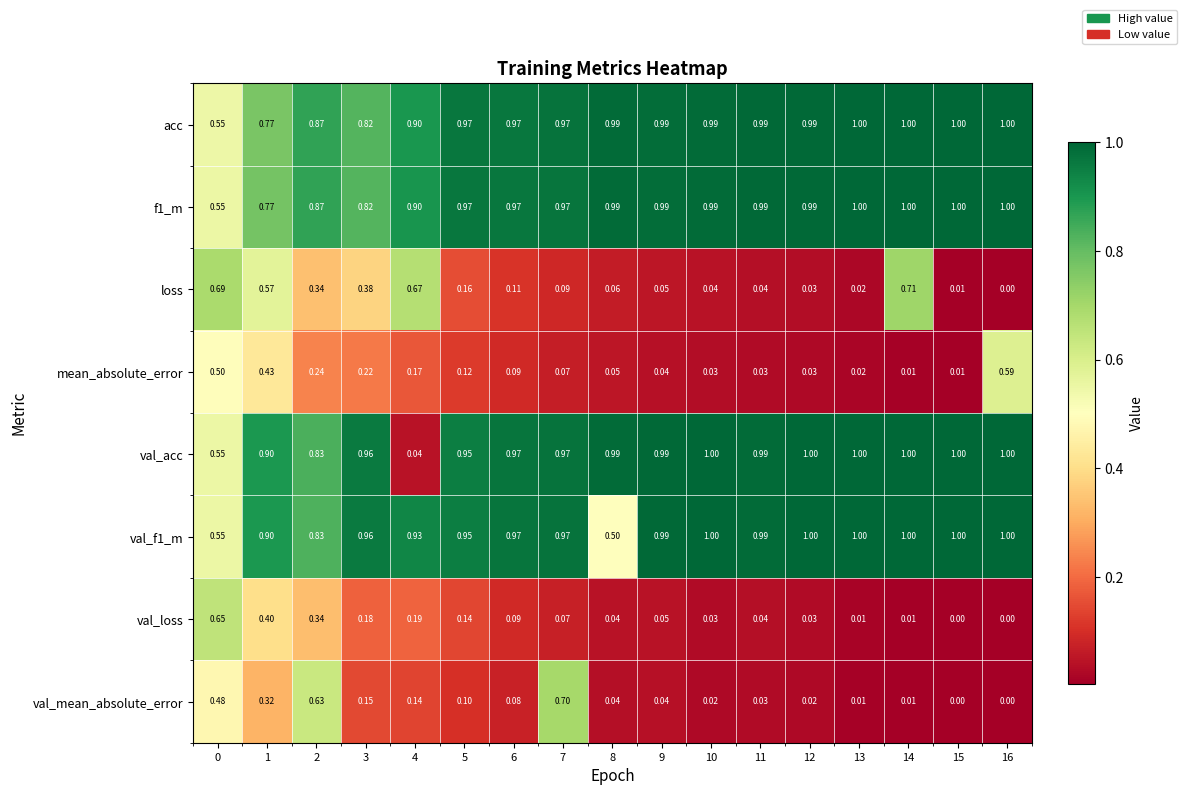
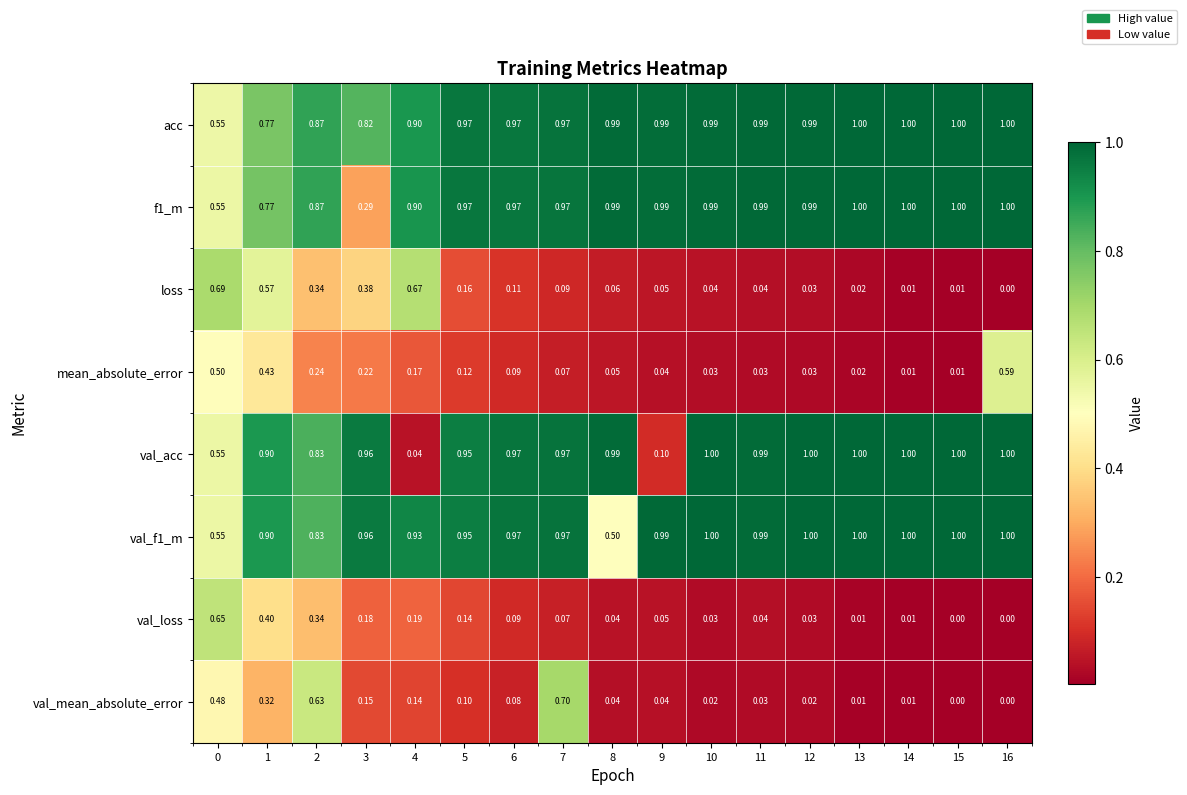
  {
    "acc": {
      "0": 0.55,
      "1": 0.77,
      "2": 0.87,
      "3": 0.82,
      "4": 0.90,
      "5": 0.97,
      "6": 0.97,
      "7": 0.97,
      "8": 0.99,
      "9": 0.99,
      "10": 0.99,
      "11": 0.99,
      "12": 0.99,
      "13": 1.00,
      "14": 1.00,
      "15": 1.00,
      "16": 1.00
    },
    "f1_m": {
      "0": 0.55,
      "1": 0.77,
      "2": 0.87,
-     "3": 0.82,
+     "3": 0.29,
      "4": 0.90,
      "5": 0.97,
      "6": 0.97,
      "7": 0.97,
      "8": 0.99,
      "9": 0.99,
      "10": 0.99,
      "11": 0.99,
      "12": 0.99,
      "13": 1.00,
      "14": 1.00,
      "15": 1.00,
      "16": 1.00
    },
    "loss": {
      "0": 0.69,
      "1": 0.57,
      "2": 0.34,
      "3": 0.38,
      "4": 0.67,
      "5": 0.16,
      "6": 0.11,
      "7": 0.09,
      "8": 0.06,
      "9": 0.05,
      "10": 0.04,
      "11": 0.04,
      "12": 0.03,
      "13": 0.02,
-     "14": 0.71,
+     "14": 0.01,
      "15": 0.01,
      "16": 0.00
    },
    "mean_absolute_error": {
      "0": 0.50,
      "1": 0.43,
      "2": 0.24,
      "3": 0.22,
      "4": 0.17,
      "5": 0.12,
      "6": 0.09,
      "7": 0.07,
      "8": 0.05,
      "9": 0.04,
      "10": 0.03,
      "11": 0.03,
      "12": 0.03,
      "13": 0.02,
      "14": 0.01,
      "15": 0.01,
      "16": 0.59
    },
    "val_acc": {
      "0": 0.55,
      "1": 0.90,
      "2": 0.83,
      "3": 0.96,
      "4": 0.04,
      "5": 0.95,
      "6": 0.97,
      "7": 0.97,
      "8": 0.99,
-     "9": 0.99,
+     "9": 0.10,
      "10": 1.00,
      "11": 0.99,
      "12": 1.00,
      "13": 1.00,
      "14": 1.00,
      "15": 1.00,
      "16": 1.00
    },
    "val_f1_m": {
      "0": 0.55,
      "1": 0.90,
      "2": 0.83,
      "3": 0.96,
      "4": 0.93,
      "5": 0.95,
      "6": 0.97,
      "7": 0.97,
      "8": 0.50,
      "9": 0.99,
      "10": 1.00,
      "11": 0.99,
      "12": 1.00,
      "13": 1.00,
      "14": 1.00,
      "15": 1.00,
      "16": 1.00
    },
    "val_loss": {
      "0": 0.65,
      "1": 0.40,
      "2": 0.34,
      "3": 0.18,
      "4": 0.19,
      "5": 0.14,
      "6": 0.09,
      "7": 0.07,
      "8": 0.04,
      "9": 0.05,
      "10": 0.03,
      "11": 0.04,
      "12": 0.03,
      "13": 0.01,
      "14": 0.01,
      "15": 0.00,
      "16": 0.00
    },
    "val_mean_absolute_error": {
      "0": 0.48,
      "1": 0.32,
      "2": 0.63,
      "3": 0.15,
      "4": 0.14,
      "5": 0.10,
      "6": 0.08,
      "7": 0.70,
      "8": 0.04,
      "9": 0.04,
      "10": 0.02,
      "11": 0.03,
      "12": 0.02,
      "13": 0.01,
      "14": 0.01,
      "15": 0.00,
      "16": 0.00
    }
  }
